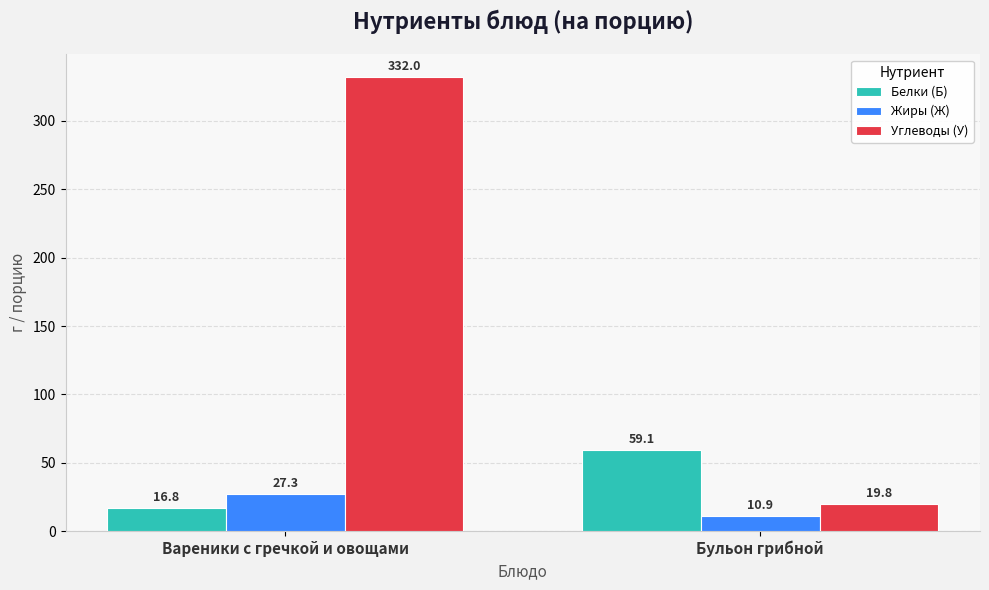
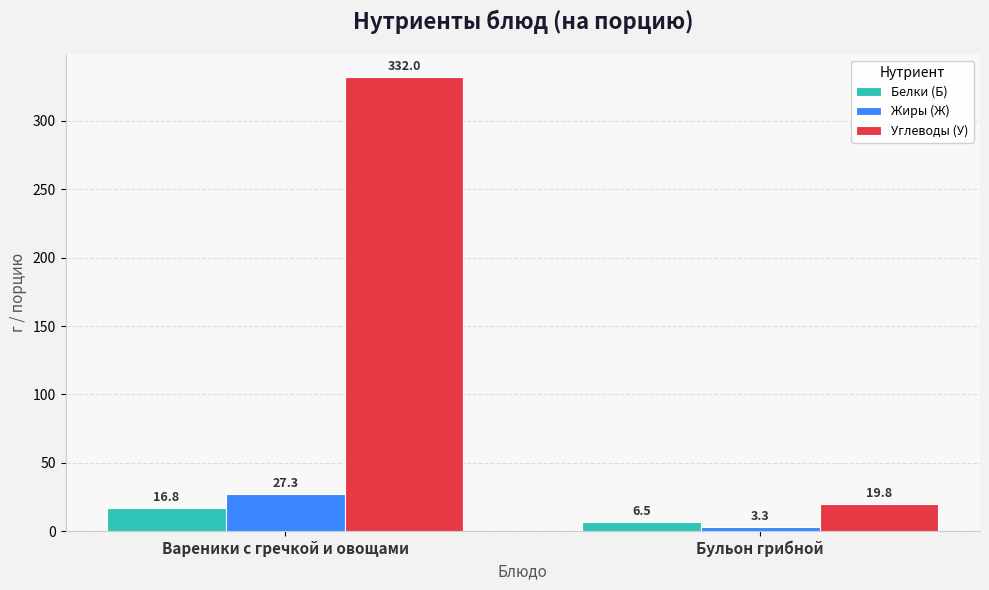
  {
    "Белки (Б)": {
      "Вареники с гречкой и овощами": 16.8,
-     "Бульон грибной": 59.1
+     "Бульон грибной": 6.5
    },
    "Жиры (Ж)": {
      "Вареники с гречкой и овощами": 27.3,
-     "Бульон грибной": 10.9
+     "Бульон грибной": 3.3
    },
    "Углеводы (У)": {
      "Вареники с гречкой и овощами": 332.0,
      "Бульон грибной": 19.8
    }
  }
